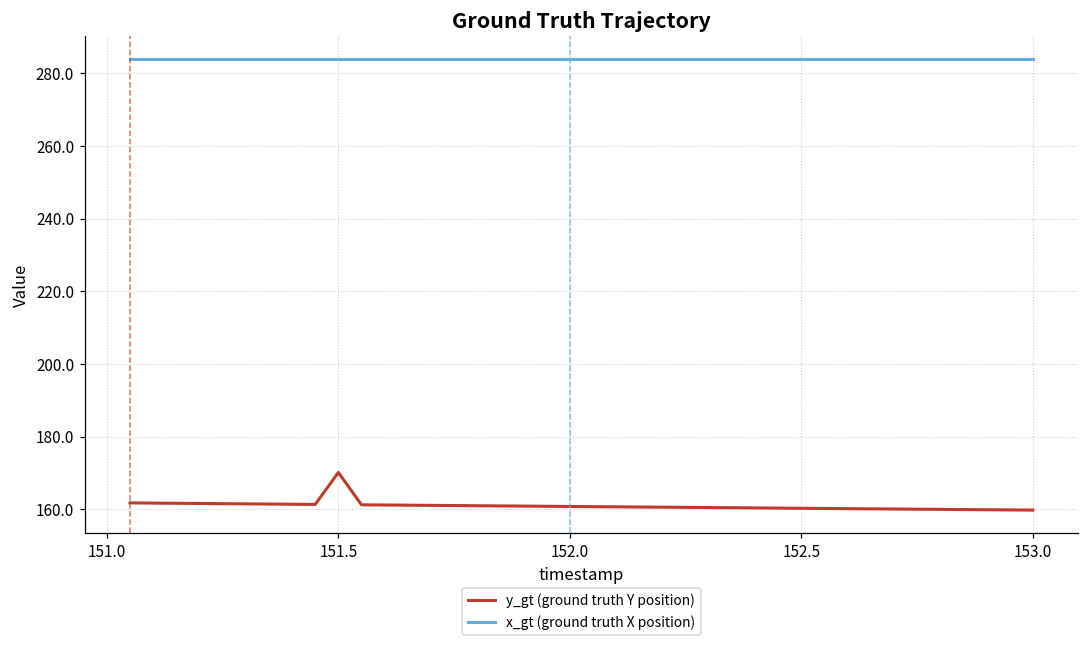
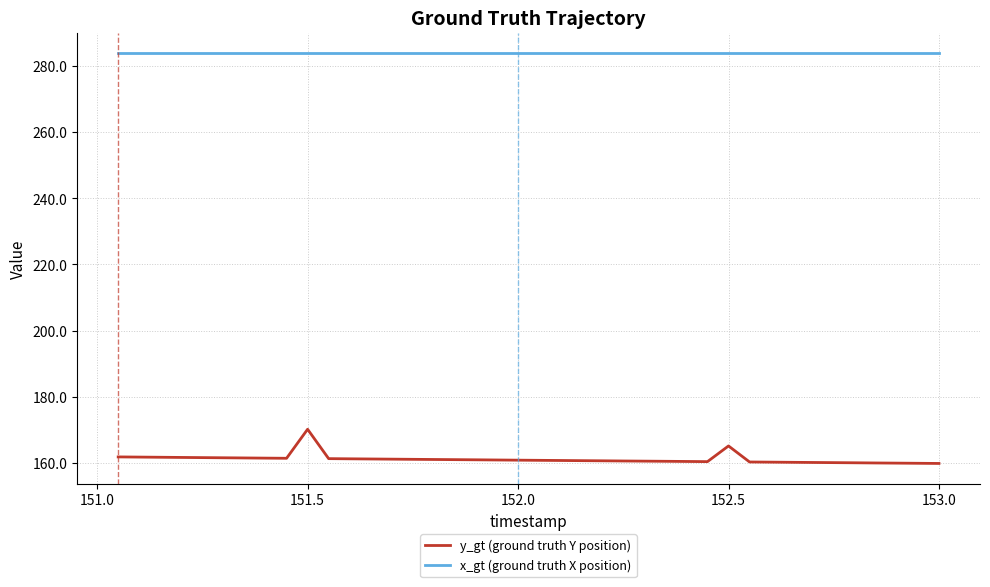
  {
    "y_gt (ground truth Y position)": {
      "151.5": 170,
      "152.0": 161,
-     "152.5": 160,
+     "152.5": 165,
      "153.0": 160
    },
    "x_gt (ground truth X position)": {
      "151.5": 284,
      "152.0": 284,
      "152.5": 284,
      "153.0": 284
    }
  }
